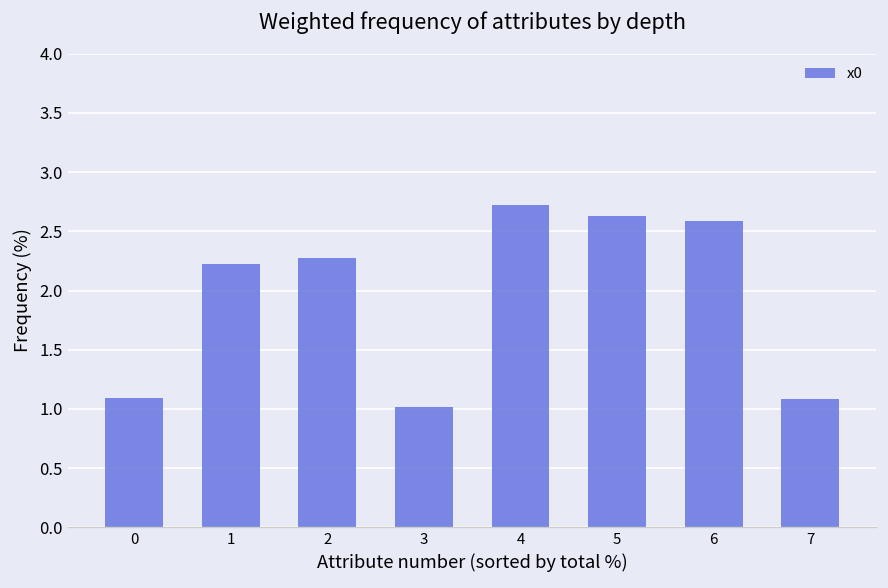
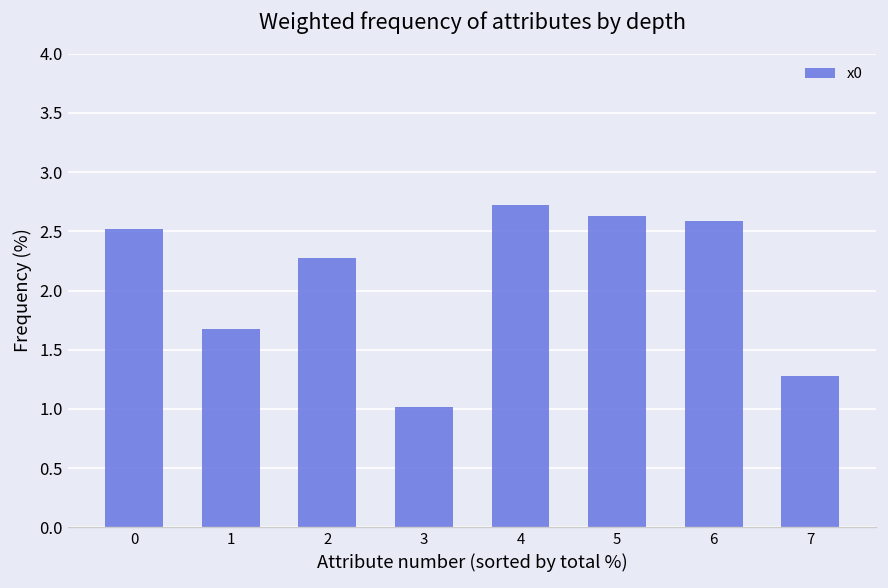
  {
-   "0": 1.1,
-   "1": 2.2,
+   "0": 2.5,
+   "1": 1.7,
    "2": 2.3,
    "3": 1.0,
    "4": 2.7,
    "5": 2.6,
    "6": 2.6,
-   "7": 1.1
+   "7": 1.3
  }
